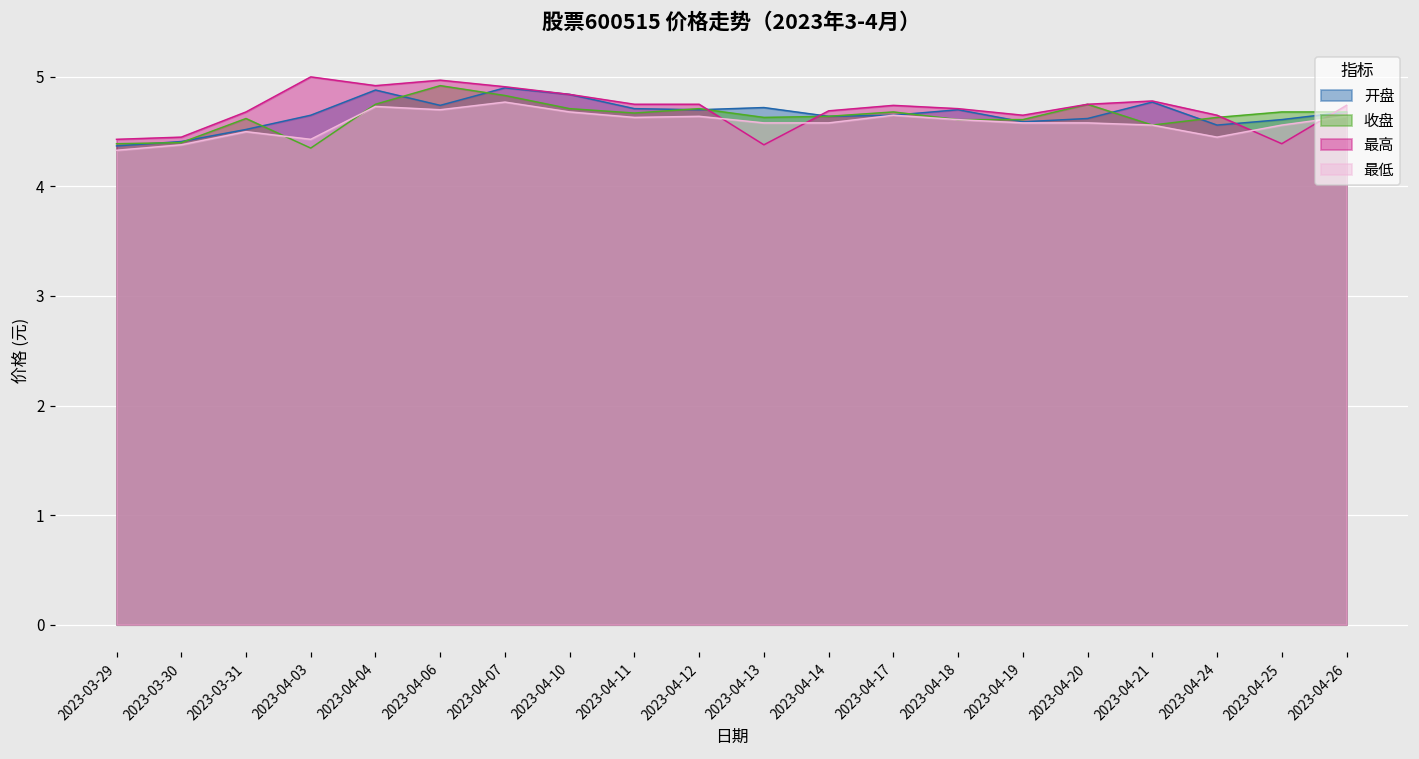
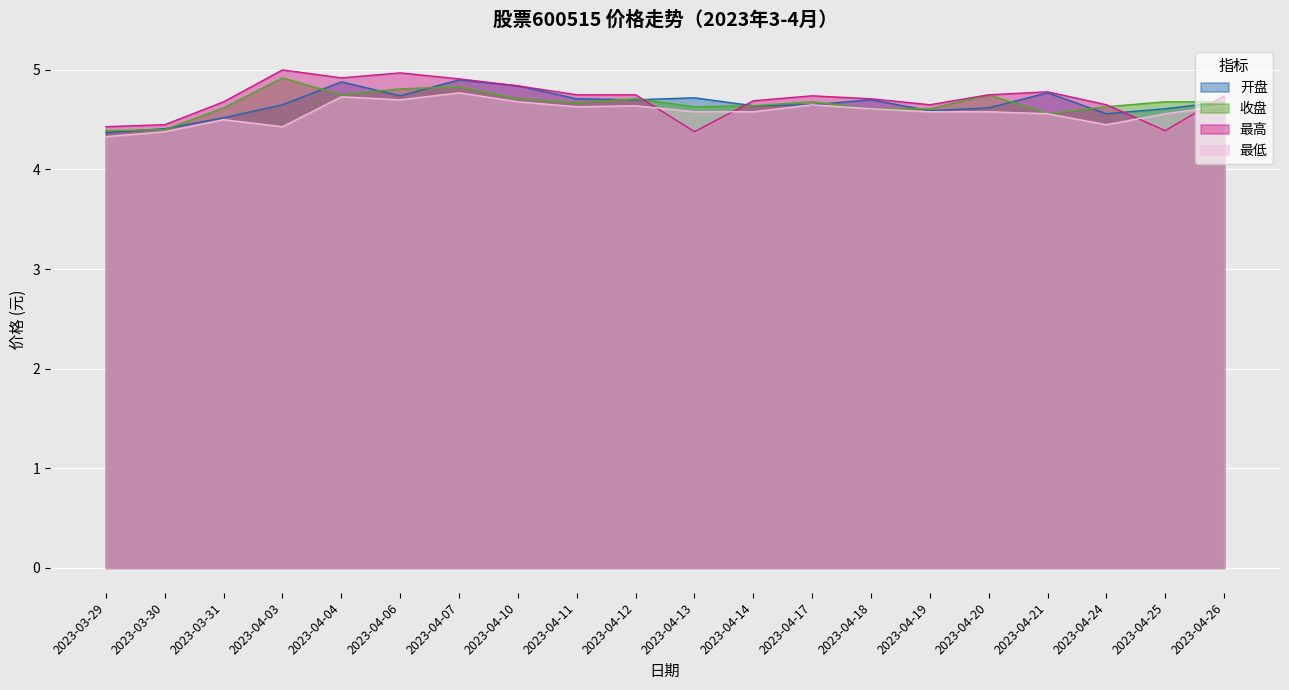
  {
    "开盘": {
      "2023-04-03": 4.7,
      "2023-04-04": 4.9,
      "2023-04-06": 4.7,
      "2023-04-11": 4.7,
      "2023-04-13": 4.7,
      "2023-04-20": 4.6,
      "2023-04-24": 4.6,
      "2023-04-25": 4.6
    },
    "收盘": {
      "2023-03-31": 4.6,
-     "2023-04-03": 4.4,
-     "2023-04-06": 4.9,
+     "2023-04-03": 4.9,
+     "2023-04-06": 4.8,
      "2023-04-07": 4.8,
      "2023-04-10": 4.7,
      "2023-04-11": 4.7,
      "2023-04-13": 4.6,
      "2023-04-17": 4.7,
      "2023-04-25": 4.7
    },
    "最高": {
      "2023-03-29": 4.4,
      "2023-03-30": 4.5,
      "2023-03-31": 4.7,
      "2023-04-03": 5.0,
      "2023-04-04": 4.9,
      "2023-04-06": 5.0,
      "2023-04-11": 4.8,
      "2023-04-12": 4.8,
      "2023-04-13": 4.4,
      "2023-04-14": 4.7,
      "2023-04-17": 4.7,
      "2023-04-19": 4.7,
      "2023-04-25": 4.4
    },
    "最低": {
      "2023-03-29": 4.3,
      "2023-04-03": 4.4,
      "2023-04-06": 4.7,
      "2023-04-07": 4.8,
      "2023-04-10": 4.7,
      "2023-04-11": 4.6,
      "2023-04-12": 4.6,
      "2023-04-13": 4.6,
      "2023-04-14": 4.6,
      "2023-04-20": 4.6,
      "2023-04-24": 4.5,
      "2023-04-25": 4.6
    }
  }
